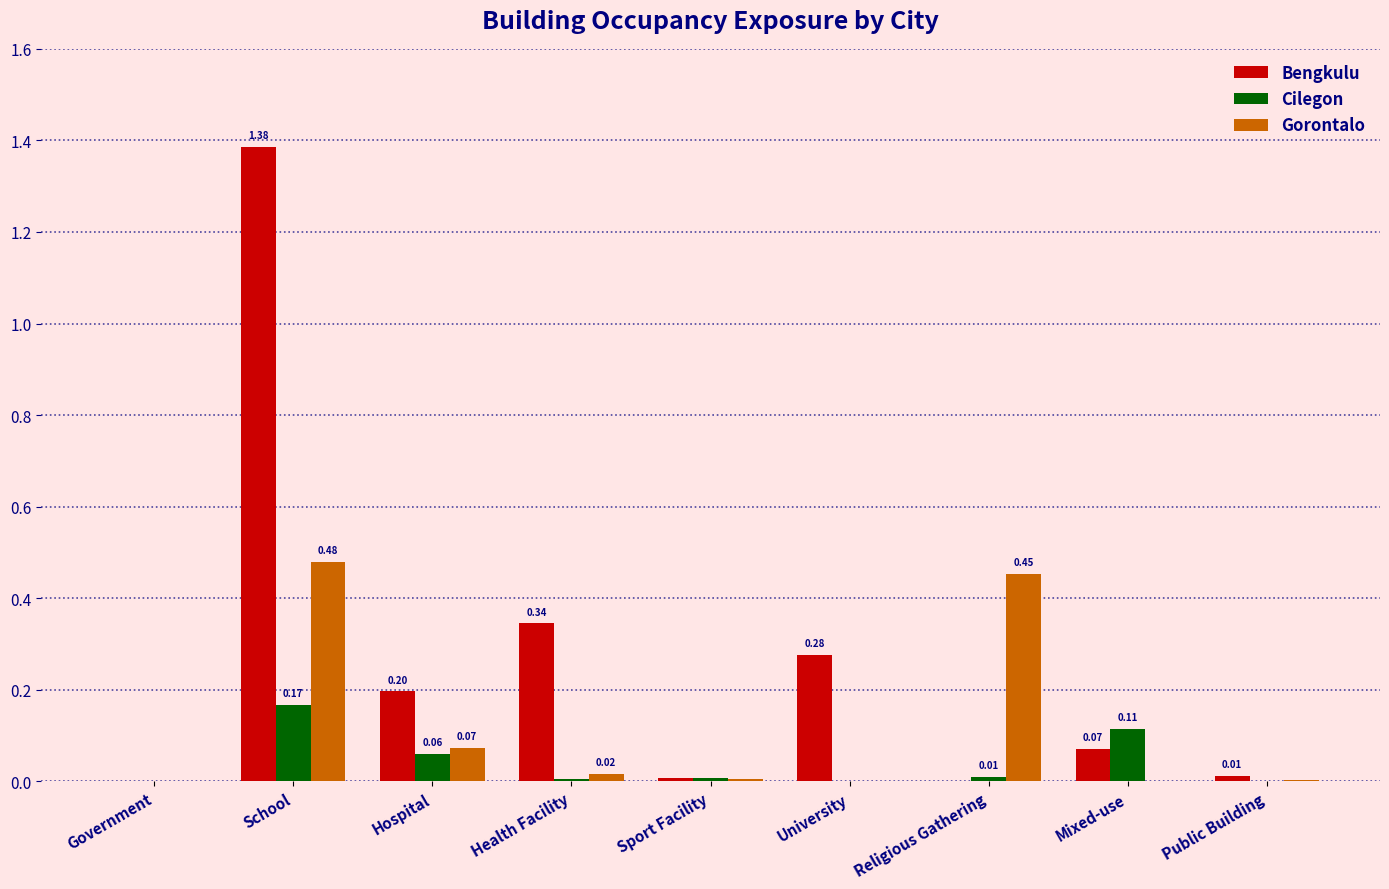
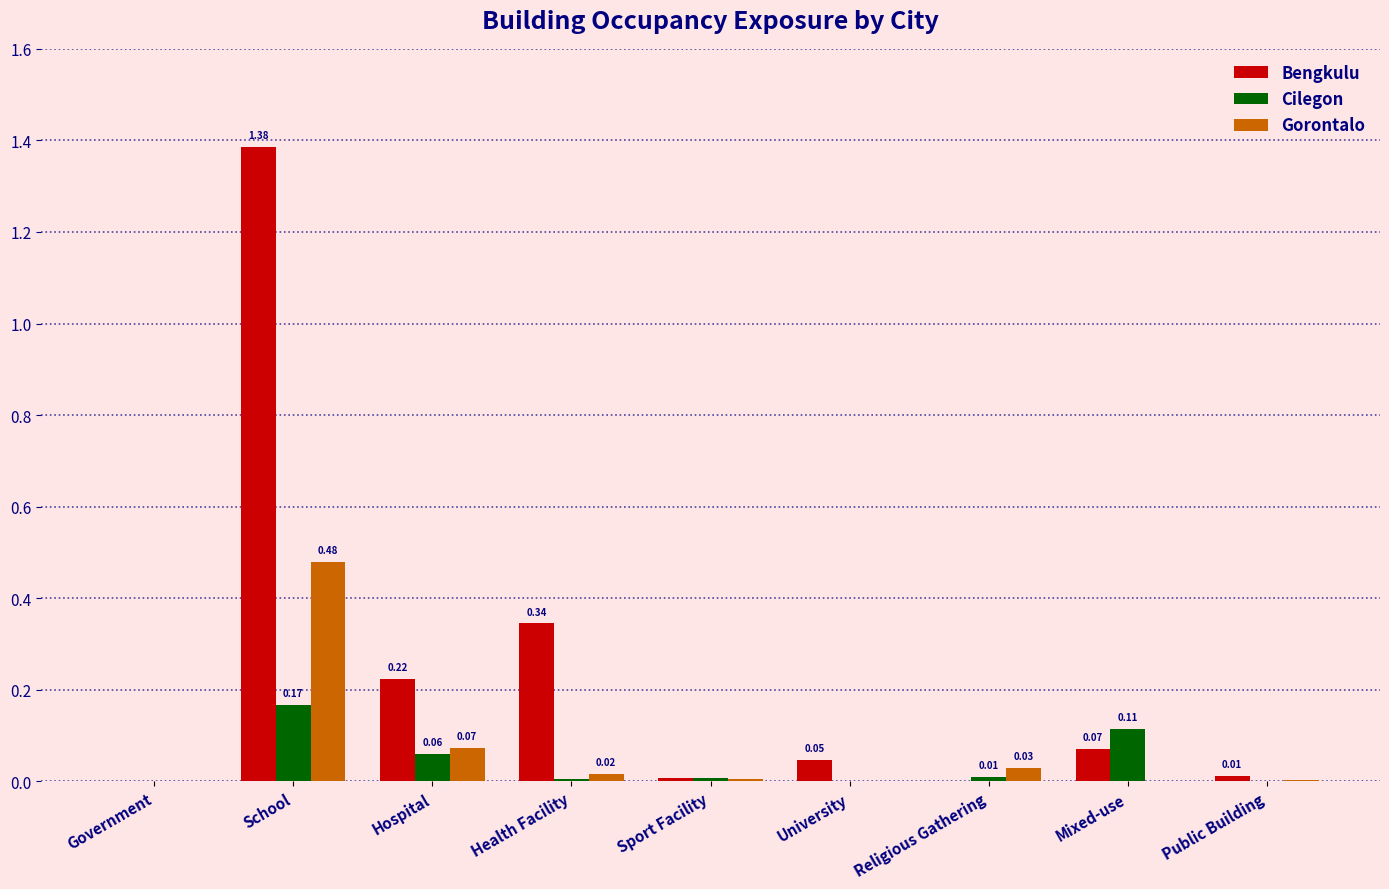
  {
    "Bengkulu": {
      "School": 1.38,
-     "Hospital": 0.20,
+     "Hospital": 0.22,
      "Health Facility": 0.34,
-     "University": 0.28,
+     "University": 0.05,
      "Mixed-use": 0.07,
      "Public Building": 0.01
    },
    "Cilegon": {
      "School": 0.17,
      "Hospital": 0.06,
      "Religious Gathering": 0.01,
      "Mixed-use": 0.11
    },
    "Gorontalo": {
      "School": 0.48,
      "Hospital": 0.07,
      "Health Facility": 0.02,
-     "Religious Gathering": 0.45
+     "Religious Gathering": 0.03
    }
  }
